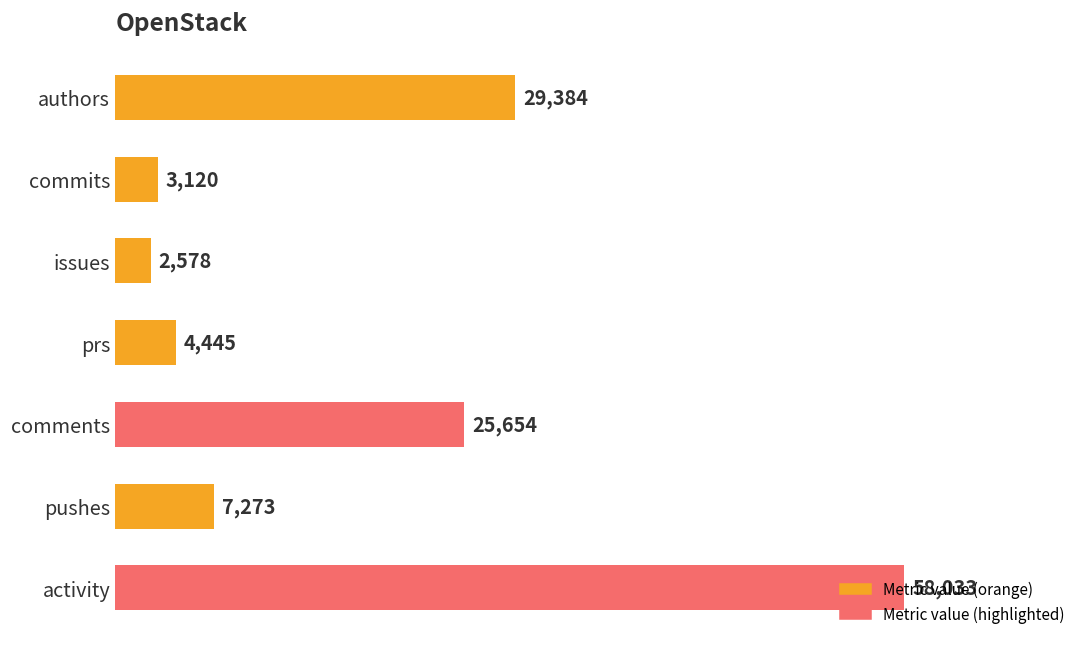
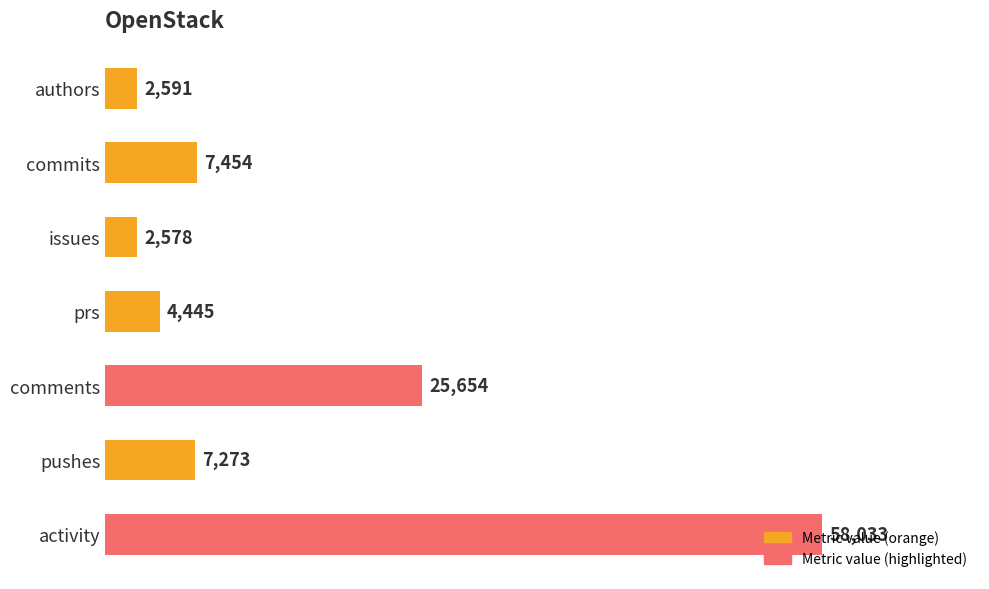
  {
-   "authors": "29,384",
-   "commits": "3,120",
+   "authors": "2,591",
+   "commits": "7,454",
    "issues": "2,578",
    "prs": "4,445",
    "comments": "25,654",
    "pushes": "7,273",
    "activity": "58,033"
  }
